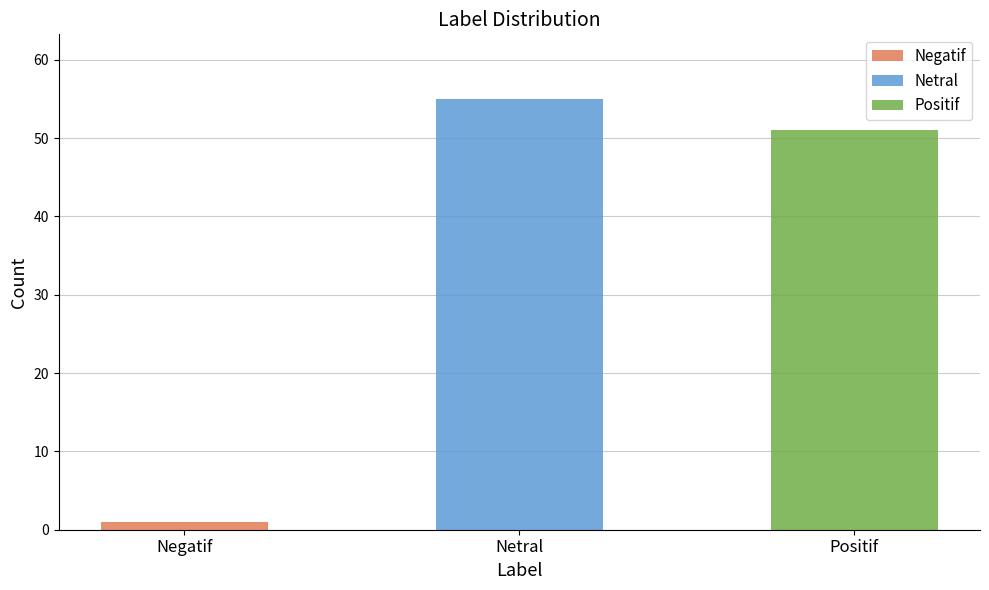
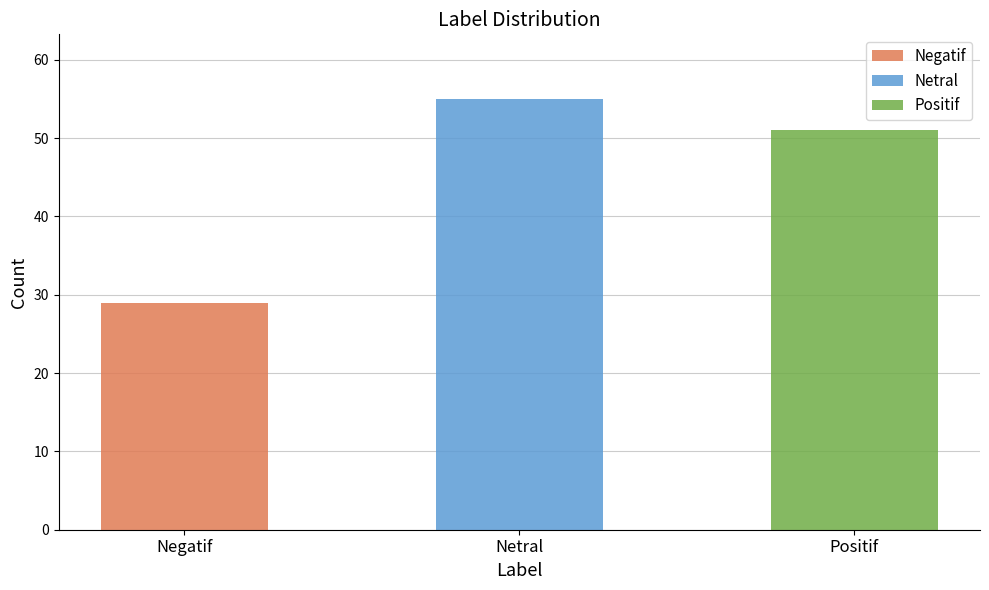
  {
-   "Negatif": 1,
+   "Negatif": 29,
    "Netral": 55,
    "Positif": 51
  }
